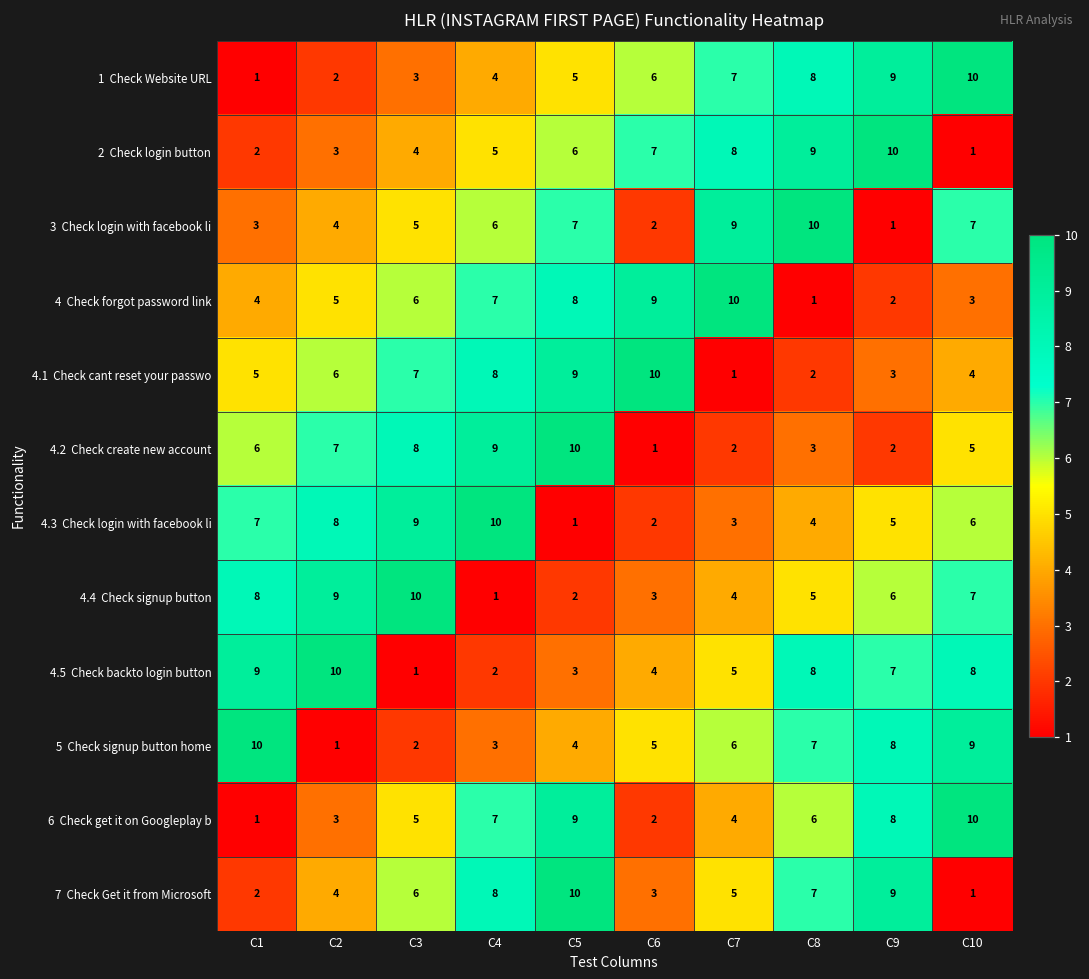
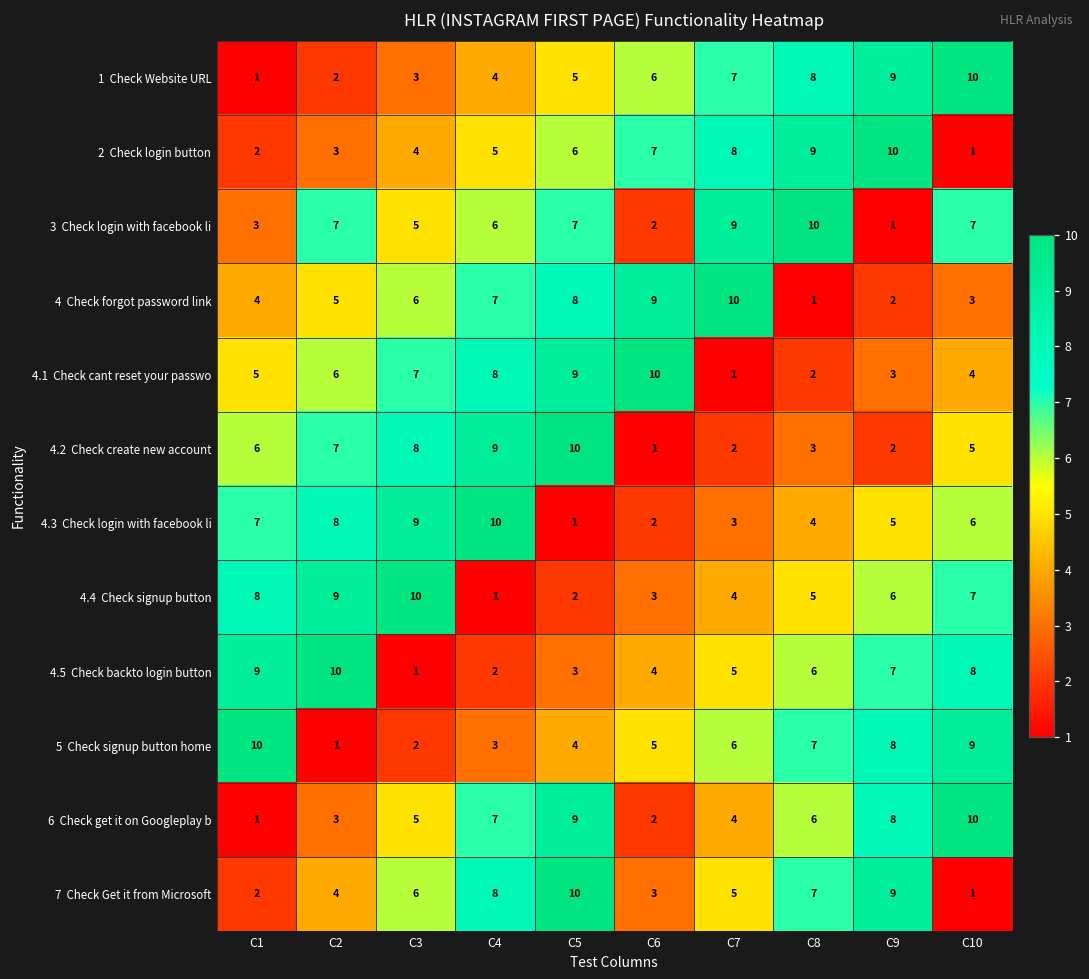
  {
    "1 Check Website URL": {
      "C1": 1,
      "C2": 2,
      "C3": 3,
      "C4": 4,
      "C5": 5,
      "C6": 6,
      "C7": 7,
      "C8": 8,
      "C9": 9,
      "C10": 10
    },
    "2 Check login button": {
      "C1": 2,
      "C2": 3,
      "C3": 4,
      "C4": 5,
      "C5": 6,
      "C6": 7,
      "C7": 8,
      "C8": 9,
      "C9": 10,
      "C10": 1
    },
    "3 Check login with facebook li": {
      "C1": 3,
-     "C2": 4,
+     "C2": 7,
      "C3": 5,
      "C4": 6,
      "C5": 7,
      "C6": 2,
      "C7": 9,
      "C8": 10,
      "C9": 1,
      "C10": 7
    },
    "4 Check forgot password link": {
      "C1": 4,
      "C2": 5,
      "C3": 6,
      "C4": 7,
      "C5": 8,
      "C6": 9,
      "C7": 10,
      "C8": 1,
      "C9": 2,
      "C10": 3
    },
    "4.1 Check cant reset your passwo": {
      "C1": 5,
      "C2": 6,
      "C3": 7,
      "C4": 8,
      "C5": 9,
      "C6": 10,
      "C7": 1,
      "C8": 2,
      "C9": 3,
      "C10": 4
    },
    "4.2 Check create new account": {
      "C1": 6,
      "C2": 7,
      "C3": 8,
      "C4": 9,
      "C5": 10,
      "C6": 1,
      "C7": 2,
      "C8": 3,
      "C9": 2,
      "C10": 5
    },
    "4.3 Check login with facebook li": {
      "C1": 7,
      "C2": 8,
      "C3": 9,
      "C4": 10,
      "C5": 1,
      "C6": 2,
      "C7": 3,
      "C8": 4,
      "C9": 5,
      "C10": 6
    },
    "4.4 Check signup button": {
      "C1": 8,
      "C2": 9,
      "C3": 10,
      "C4": 1,
      "C5": 2,
      "C6": 3,
      "C7": 4,
      "C8": 5,
      "C9": 6,
      "C10": 7
    },
    "4.5 Check backto login button": {
      "C1": 9,
      "C2": 10,
      "C3": 1,
      "C4": 2,
      "C5": 3,
      "C6": 4,
      "C7": 5,
-     "C8": 8,
+     "C8": 6,
      "C9": 7,
      "C10": 8
    },
    "5 Check signup button home": {
      "C1": 10,
      "C2": 1,
      "C3": 2,
      "C4": 3,
      "C5": 4,
      "C6": 5,
      "C7": 6,
      "C8": 7,
      "C9": 8,
      "C10": 9
    },
    "6 Check get it on Googleplay b": {
      "C1": 1,
      "C2": 3,
      "C3": 5,
      "C4": 7,
      "C5": 9,
      "C6": 2,
      "C7": 4,
      "C8": 6,
      "C9": 8,
      "C10": 10
    },
    "7 Check Get it from Microsoft": {
      "C1": 2,
      "C2": 4,
      "C3": 6,
      "C4": 8,
      "C5": 10,
      "C6": 3,
      "C7": 5,
      "C8": 7,
      "C9": 9,
      "C10": 1
    }
  }
